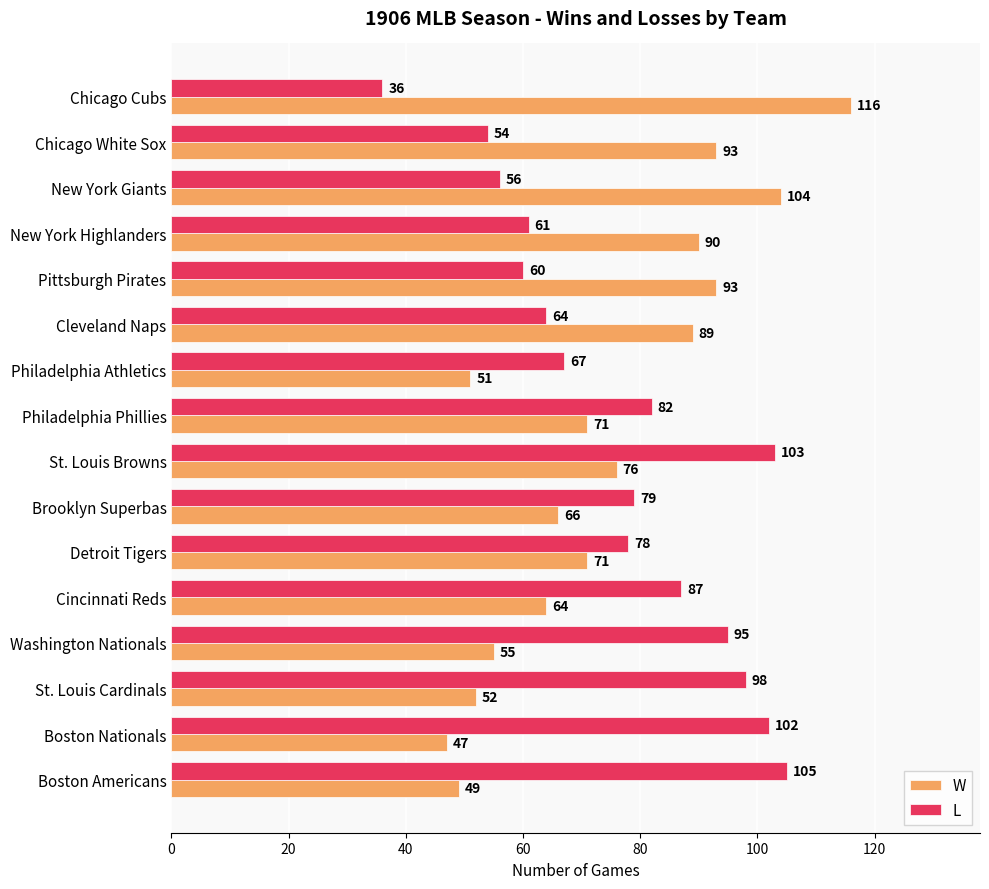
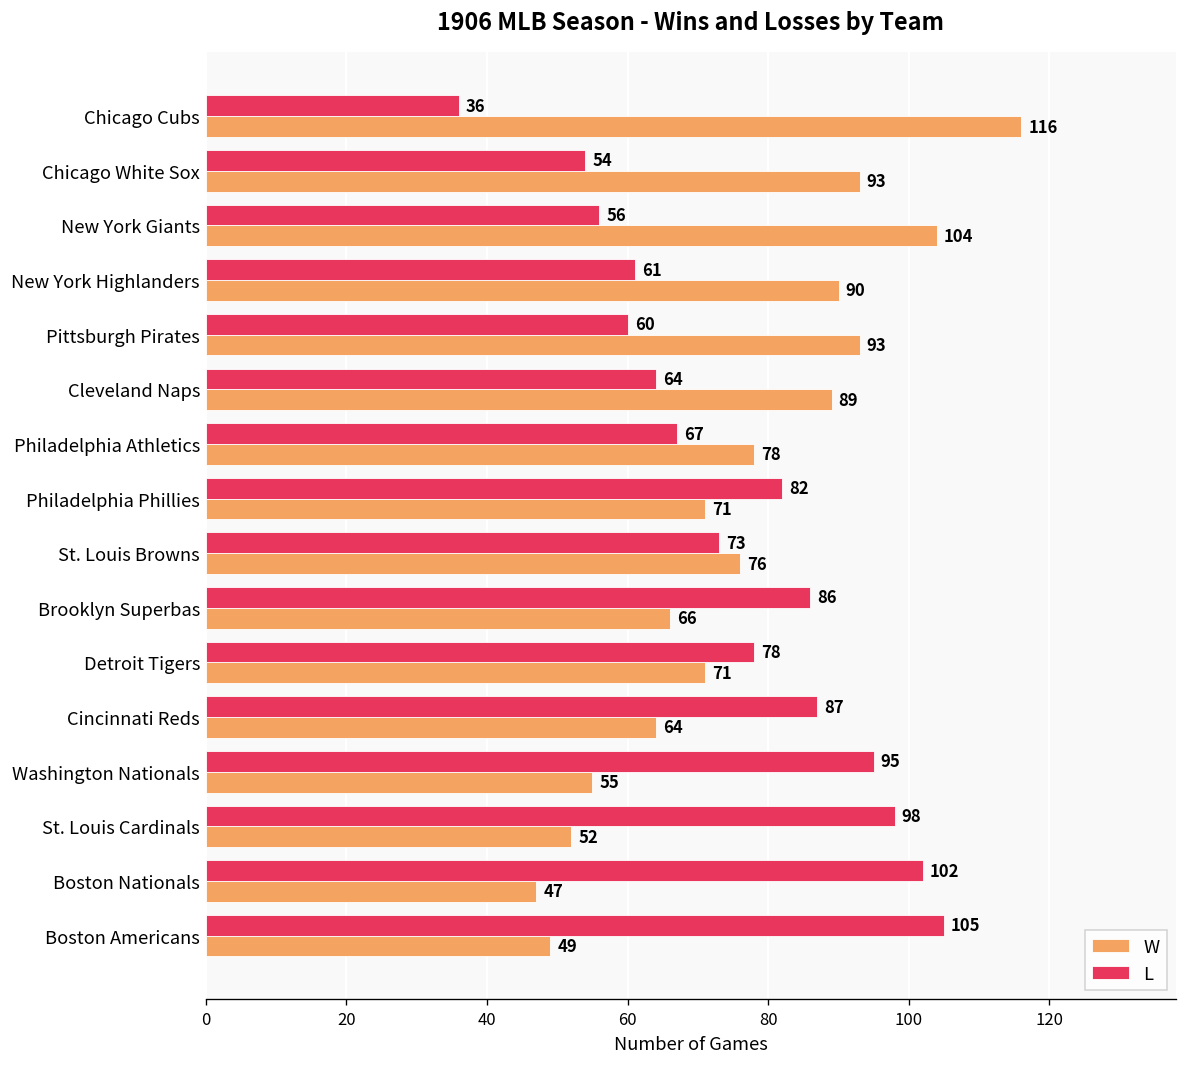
  {
    "W": {
      "Chicago Cubs": 116,
      "Chicago White Sox": 93,
      "New York Giants": 104,
      "New York Highlanders": 90,
      "Pittsburgh Pirates": 93,
      "Cleveland Naps": 89,
-     "Philadelphia Athletics": 51,
+     "Philadelphia Athletics": 78,
      "Philadelphia Phillies": 71,
      "St. Louis Browns": 76,
      "Brooklyn Superbas": 66,
      "Detroit Tigers": 71,
      "Cincinnati Reds": 64,
      "Washington Nationals": 55,
      "St. Louis Cardinals": 52,
      "Boston Nationals": 47,
      "Boston Americans": 49
    },
    "L": {
      "Chicago Cubs": 36,
      "Chicago White Sox": 54,
      "New York Giants": 56,
      "New York Highlanders": 61,
      "Pittsburgh Pirates": 60,
      "Cleveland Naps": 64,
      "Philadelphia Athletics": 67,
      "Philadelphia Phillies": 82,
-     "St. Louis Browns": 103,
-     "Brooklyn Superbas": 79,
+     "St. Louis Browns": 73,
+     "Brooklyn Superbas": 86,
      "Detroit Tigers": 78,
      "Cincinnati Reds": 87,
      "Washington Nationals": 95,
      "St. Louis Cardinals": 98,
      "Boston Nationals": 102,
      "Boston Americans": 105
    }
  }
